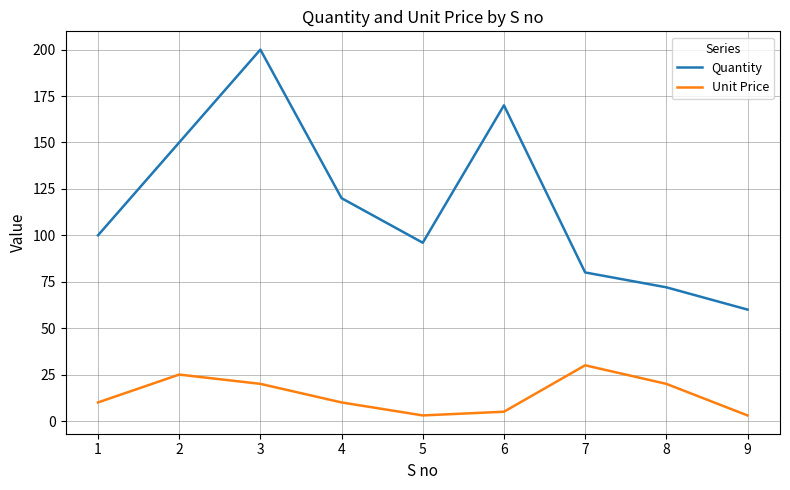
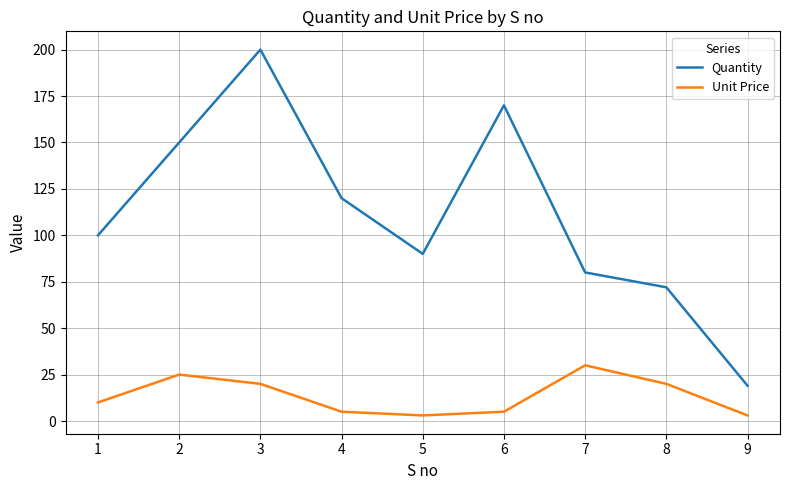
  {
    "Quantity": {
      "1": 100,
      "2": 150,
      "3": 200,
      "4": 120,
-     "5": 96,
+     "5": 90,
      "6": 170,
      "7": 80,
      "8": 72,
-     "9": 60
+     "9": 19
    },
    "Unit Price": {
      "1": 10,
      "2": 25,
      "3": 20,
-     "4": 10,
+     "4": 5,
      "5": 3,
      "6": 5,
      "7": 30,
      "8": 20,
      "9": 3
    }
  }
